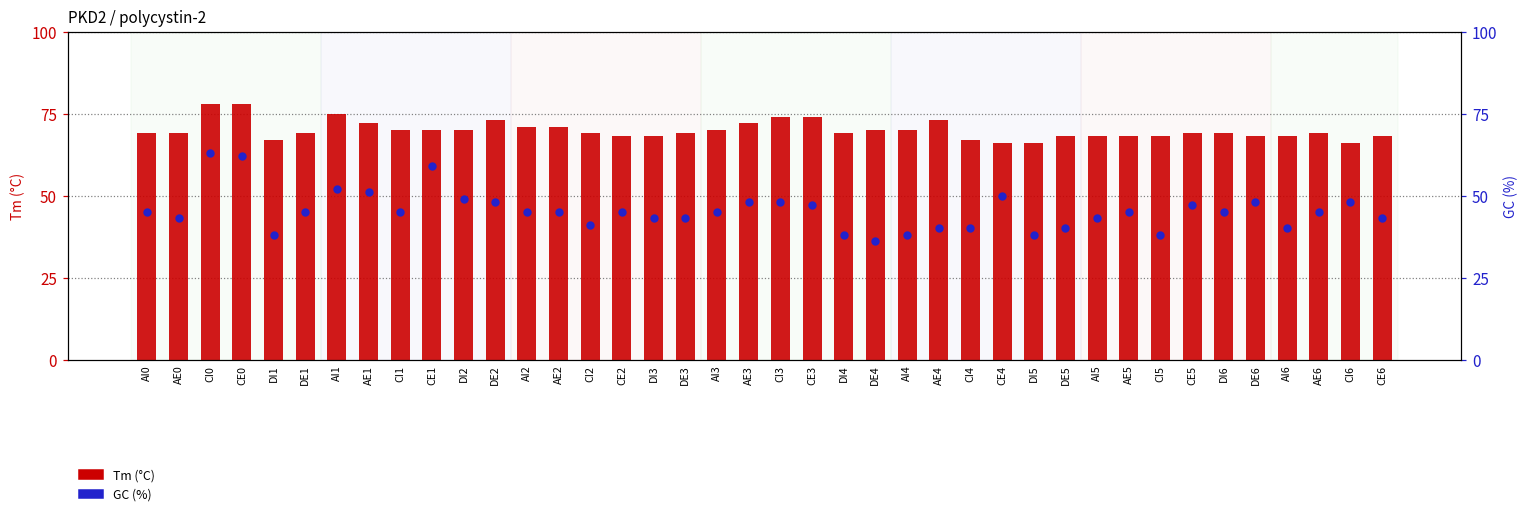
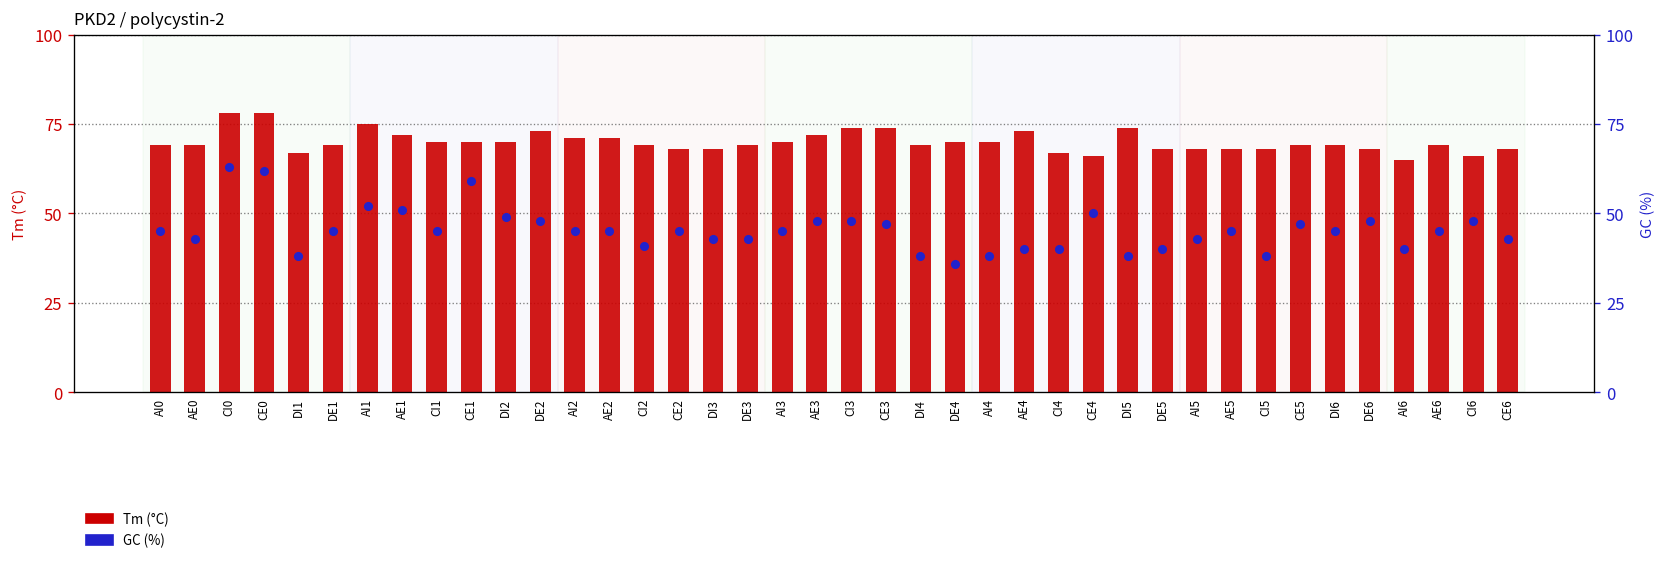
  {
    "Tm (°C)": {
      "AI0": 69,
      "AE0": 69,
      "CI0": 78,
      "CE0": 78,
      "DI1": 67,
      "DE1": 69,
      "AI1": 75,
      "AE1": 72,
      "CI1": 70,
      "CE1": 70,
      "DI2": 70,
      "DE2": 73,
      "AI2": 71,
      "AE2": 71,
      "CI2": 69,
      "CE2": 68,
      "DI3": 68,
      "DE3": 69,
      "AI3": 70,
      "AE3": 72,
      "CI3": 74,
      "CE3": 74,
      "DI4": 69,
      "DE4": 70,
      "AI4": 70,
      "AE4": 73,
      "CI4": 67,
      "CE4": 66,
-     "DI5": 66,
+     "DI5": 74,
      "DE5": 68,
      "AI5": 68,
      "AE5": 68,
      "CI5": 68,
      "CE5": 69,
      "DI6": 69,
      "DE6": 68,
-     "AI6": 68,
+     "AI6": 65,
      "AE6": 69,
      "CI6": 66,
      "CE6": 68
    }
  }
